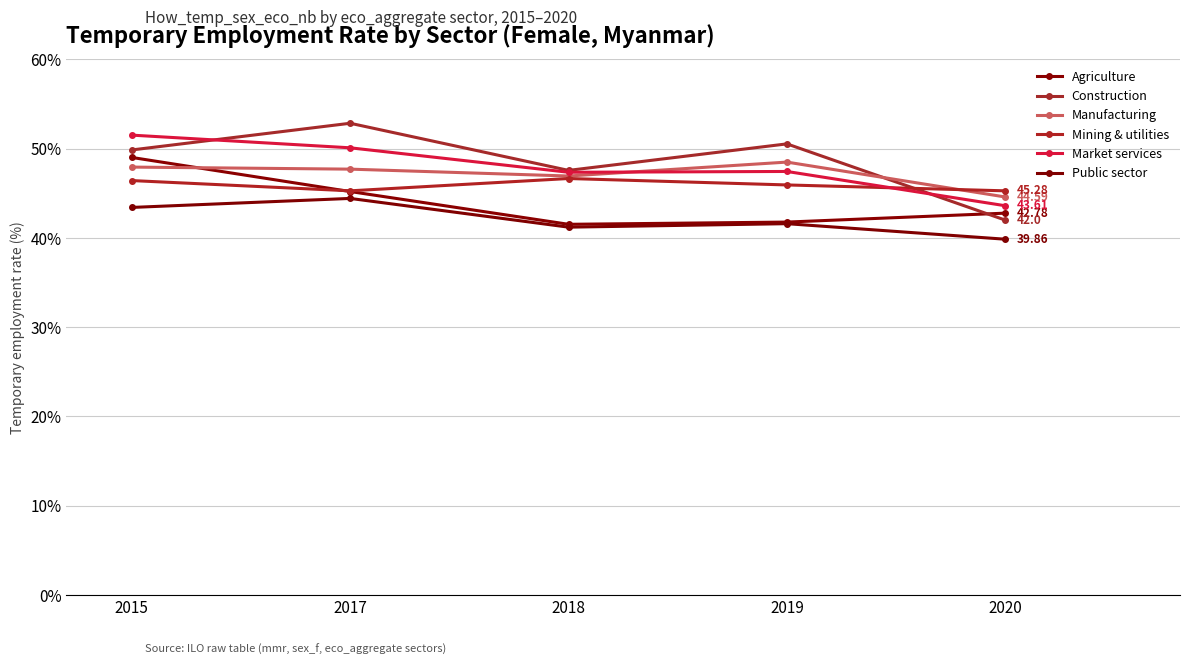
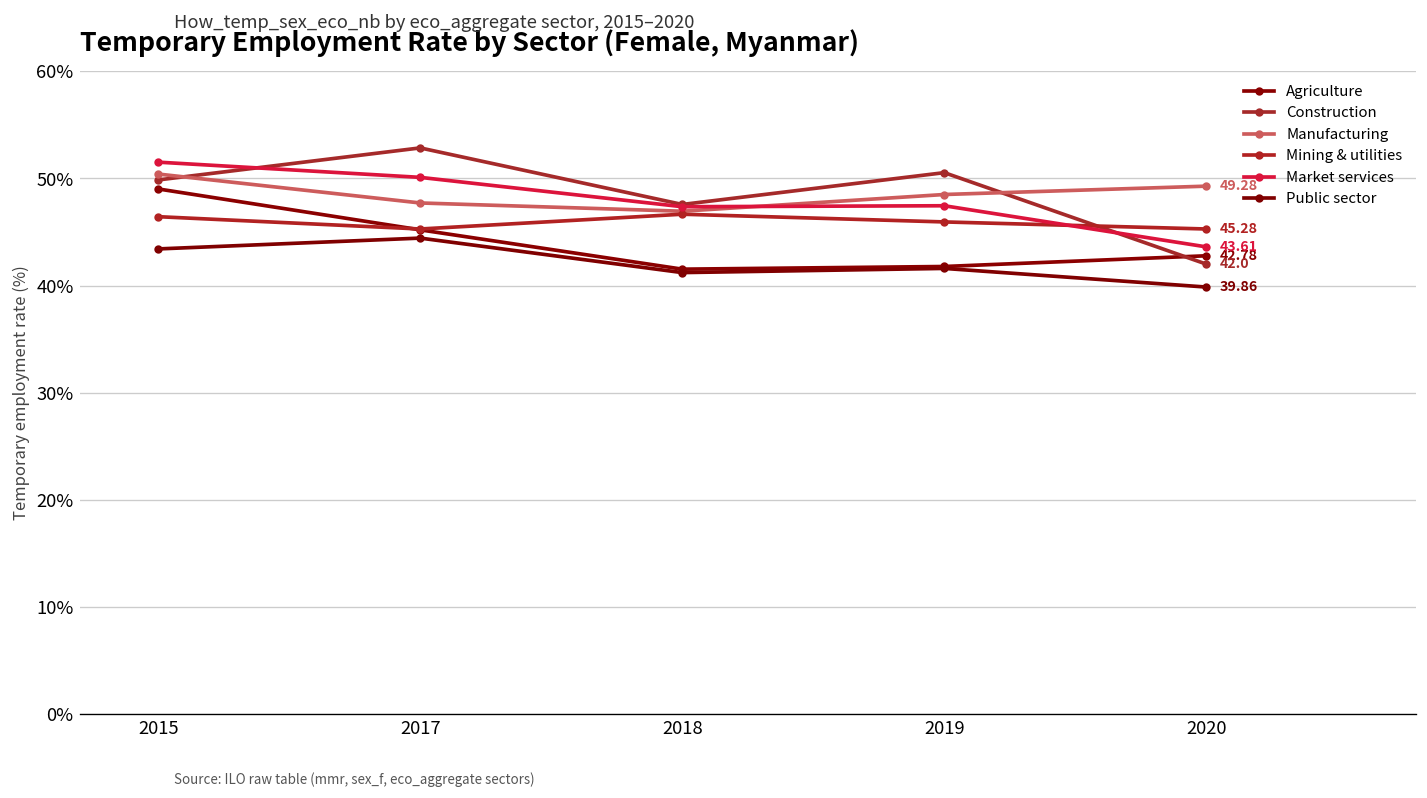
  {
    "Manufacturing": {
-     "2015": "48%",
-     "2020": "44.59"
+     "2015": "50%",
+     "2020": "49.28"
    }
  }
